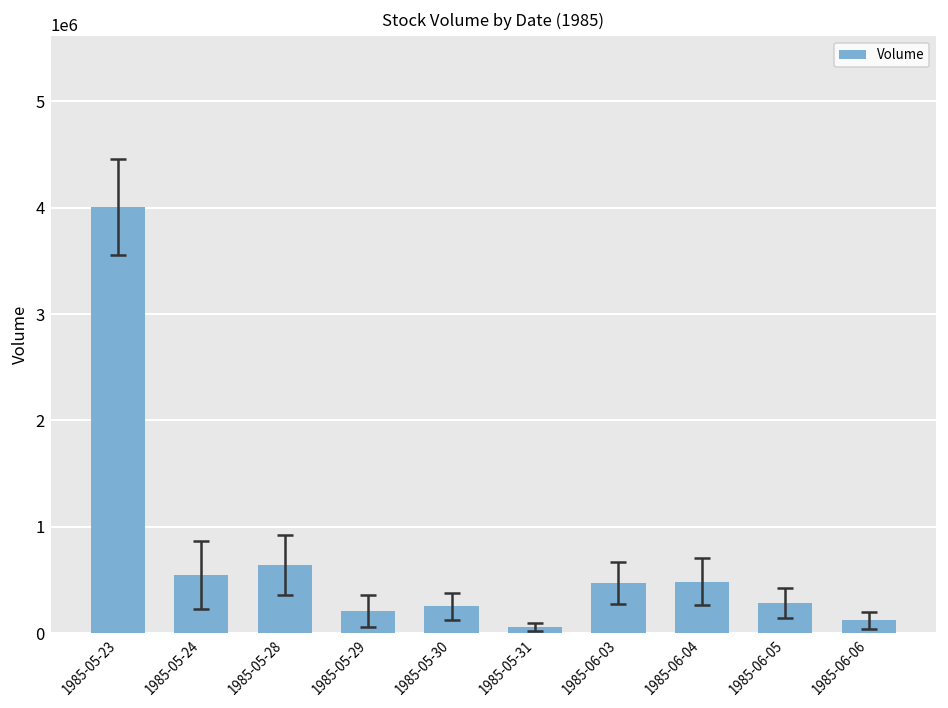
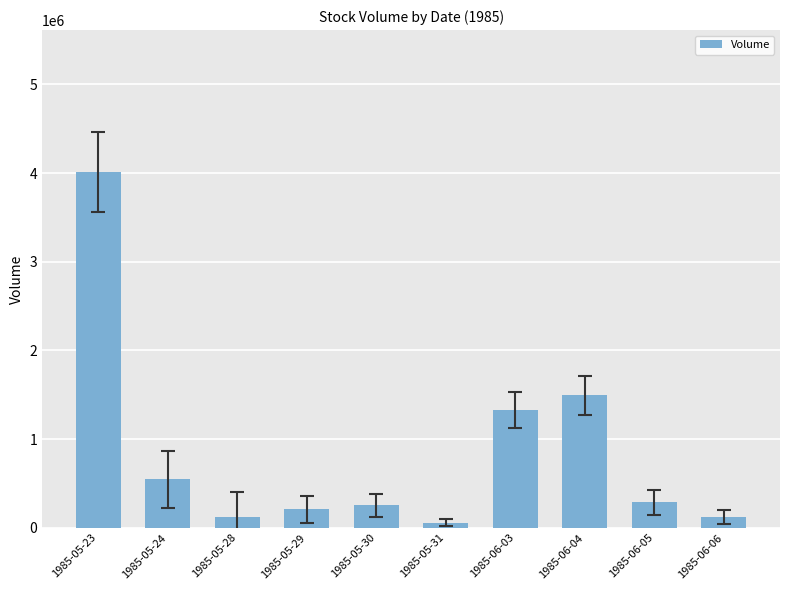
  {
    "Volume": {
      "1985-05-23": 4000000,
      "1985-05-24": 500000,
-     "1985-05-28": 600000,
+     "1985-05-28": 100000,
      "1985-05-29": 200000,
      "1985-05-30": 300000,
      "1985-05-31": 100000,
-     "1985-06-03": 500000,
-     "1985-06-04": 500000,
+     "1985-06-03": 1300000,
+     "1985-06-04": 1500000,
      "1985-06-05": 300000,
      "1985-06-06": 100000
    }
  }
